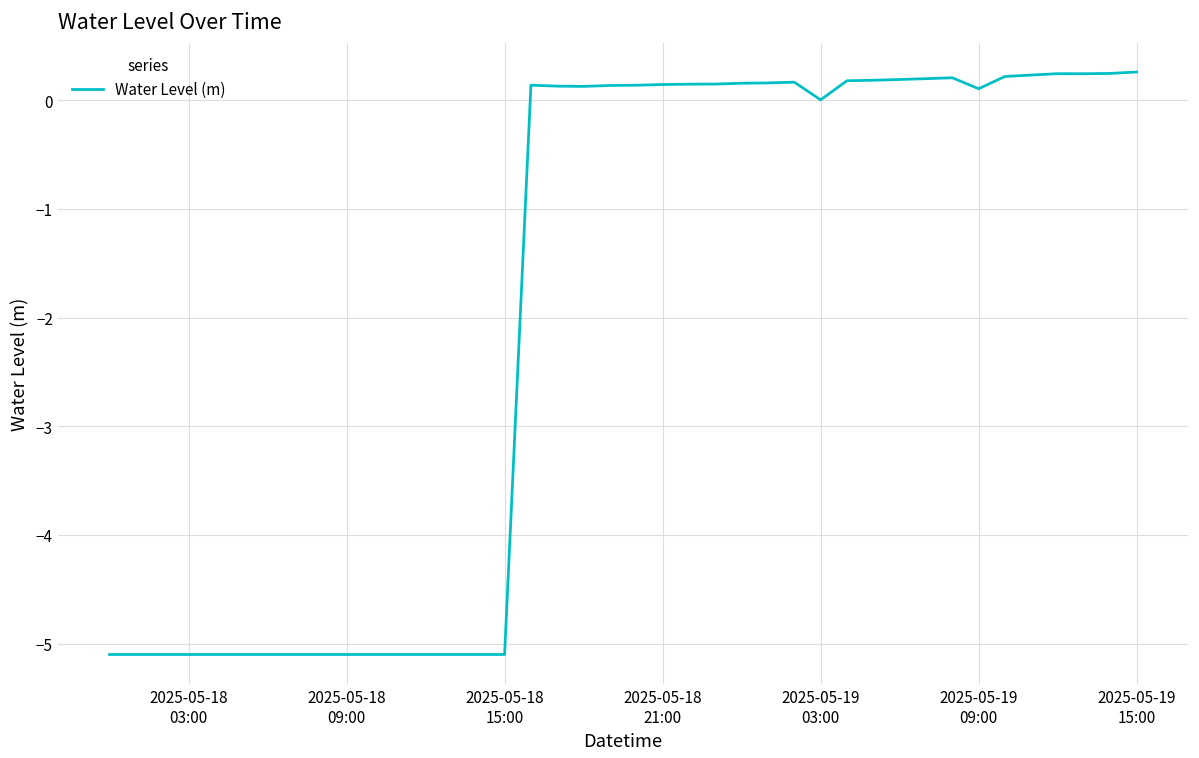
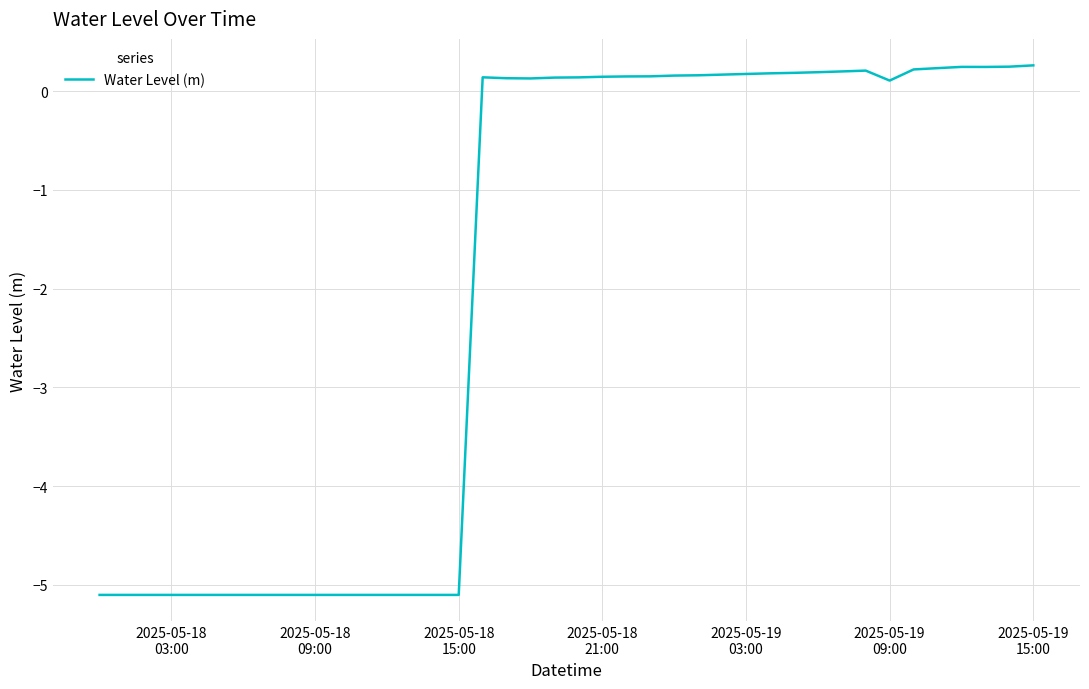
  {
    "2025-05-18 03:00": -5.1,
    "2025-05-18 09:00": -5.1,
    "2025-05-18 15:00": -5.1,
    "2025-05-18 21:00": 0.1,
-   "2025-05-19 03:00": 0.0,
+   "2025-05-19 03:00": 0.2,
    "2025-05-19 09:00": 0.1,
    "2025-05-19 15:00": 0.3
  }
